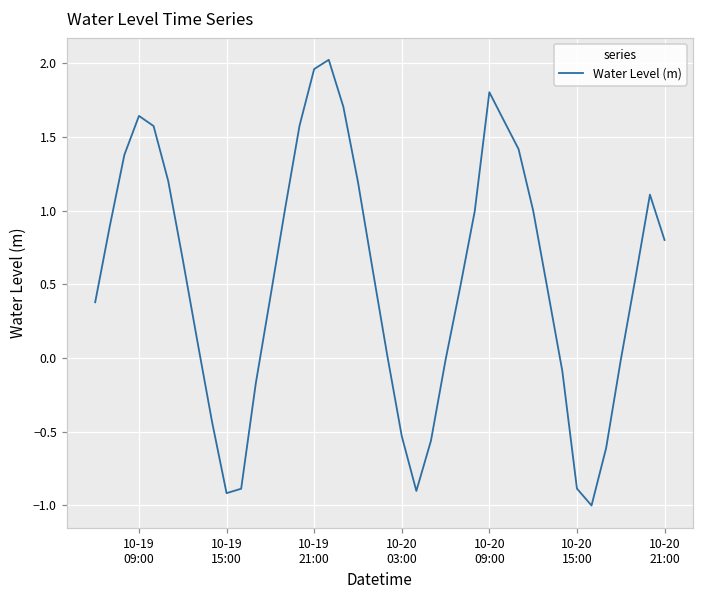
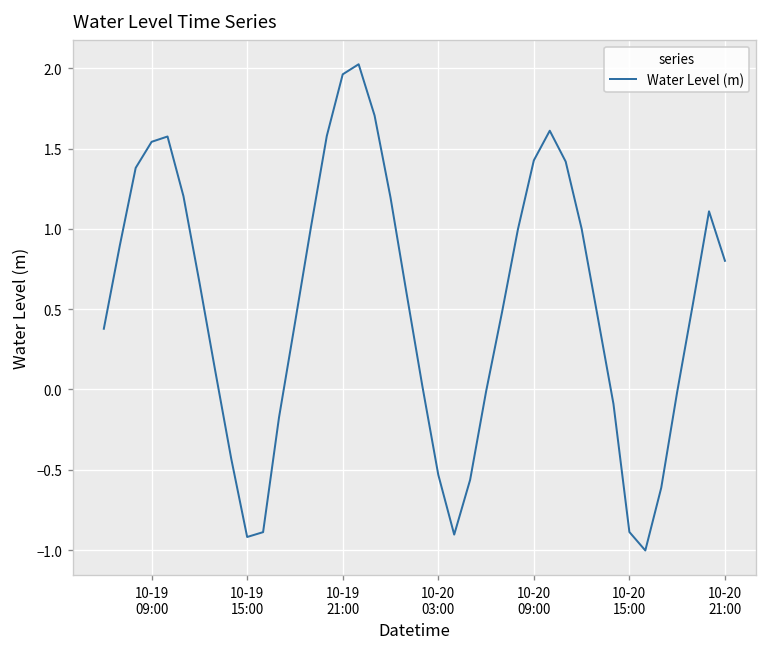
  {
-   "10-19 09:00": 1.64,
+   "10-19 09:00": 1.54,
    "10-19 15:00": -0.92,
    "10-19 21:00": 1.96,
    "10-20 03:00": -0.53,
-   "10-20 09:00": 1.80,
+   "10-20 09:00": 1.43,
    "10-20 15:00": -0.89,
    "10-20 21:00": 0.80
  }
